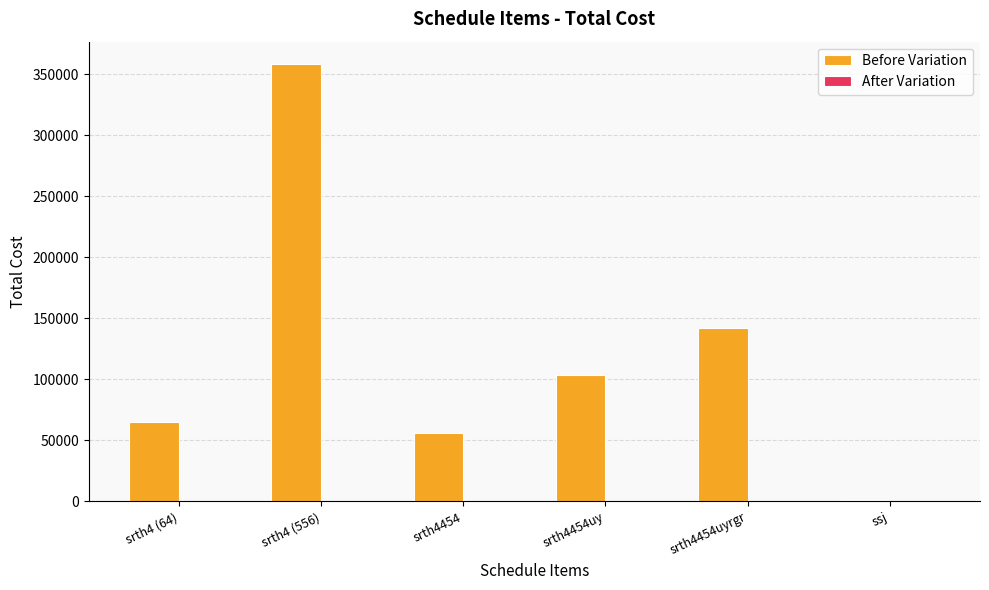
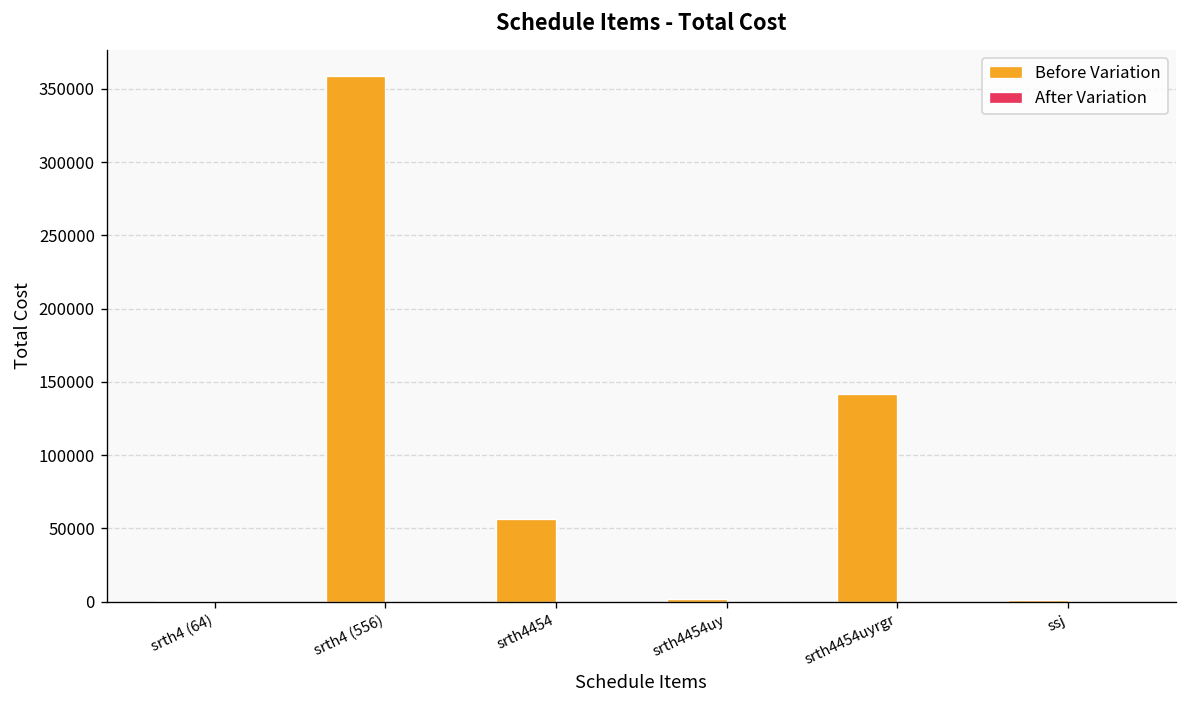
  {
    "Before Variation": {
-     "srth4 (64)": 65000,
+     "srth4 (64)": 0,
      "srth4 (556)": 359000,
      "srth4454": 56000,
-     "srth4454uy": 103000,
+     "srth4454uy": 2000,
      "srth4454uyrgr": 142000
    },
    "After Variation": {
      "srth4 (64)": 0,
      "srth4 (556)": 0,
      "srth4454": 0,
      "srth4454uy": 0,
      "srth4454uyrgr": 0,
      "ssj": 0
    }
  }
